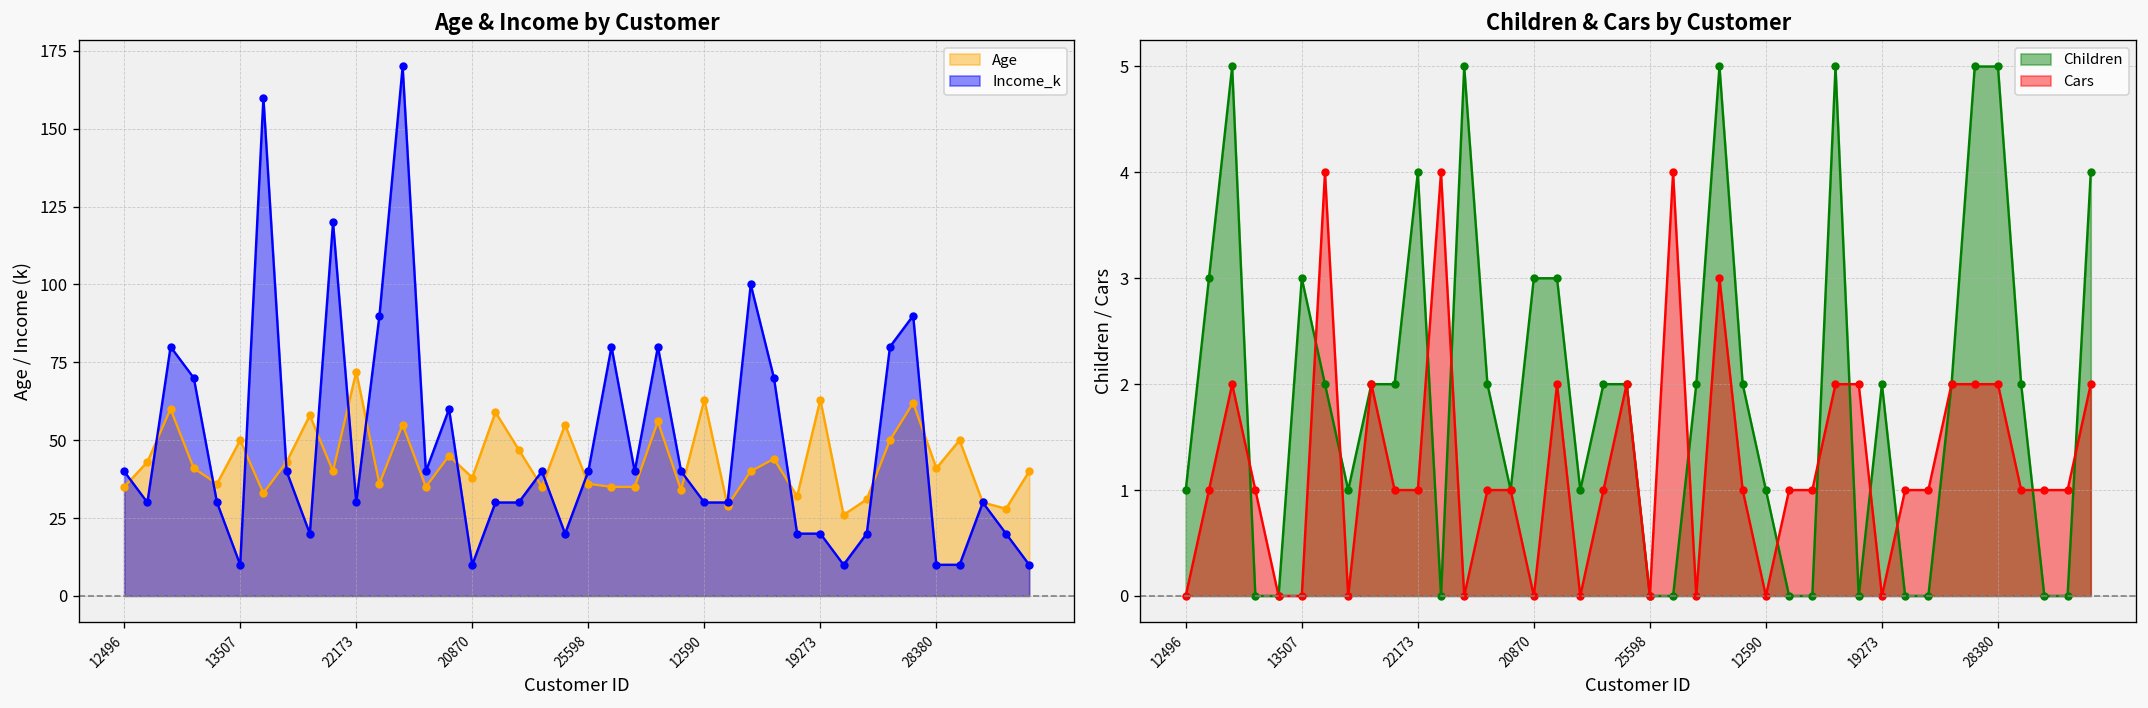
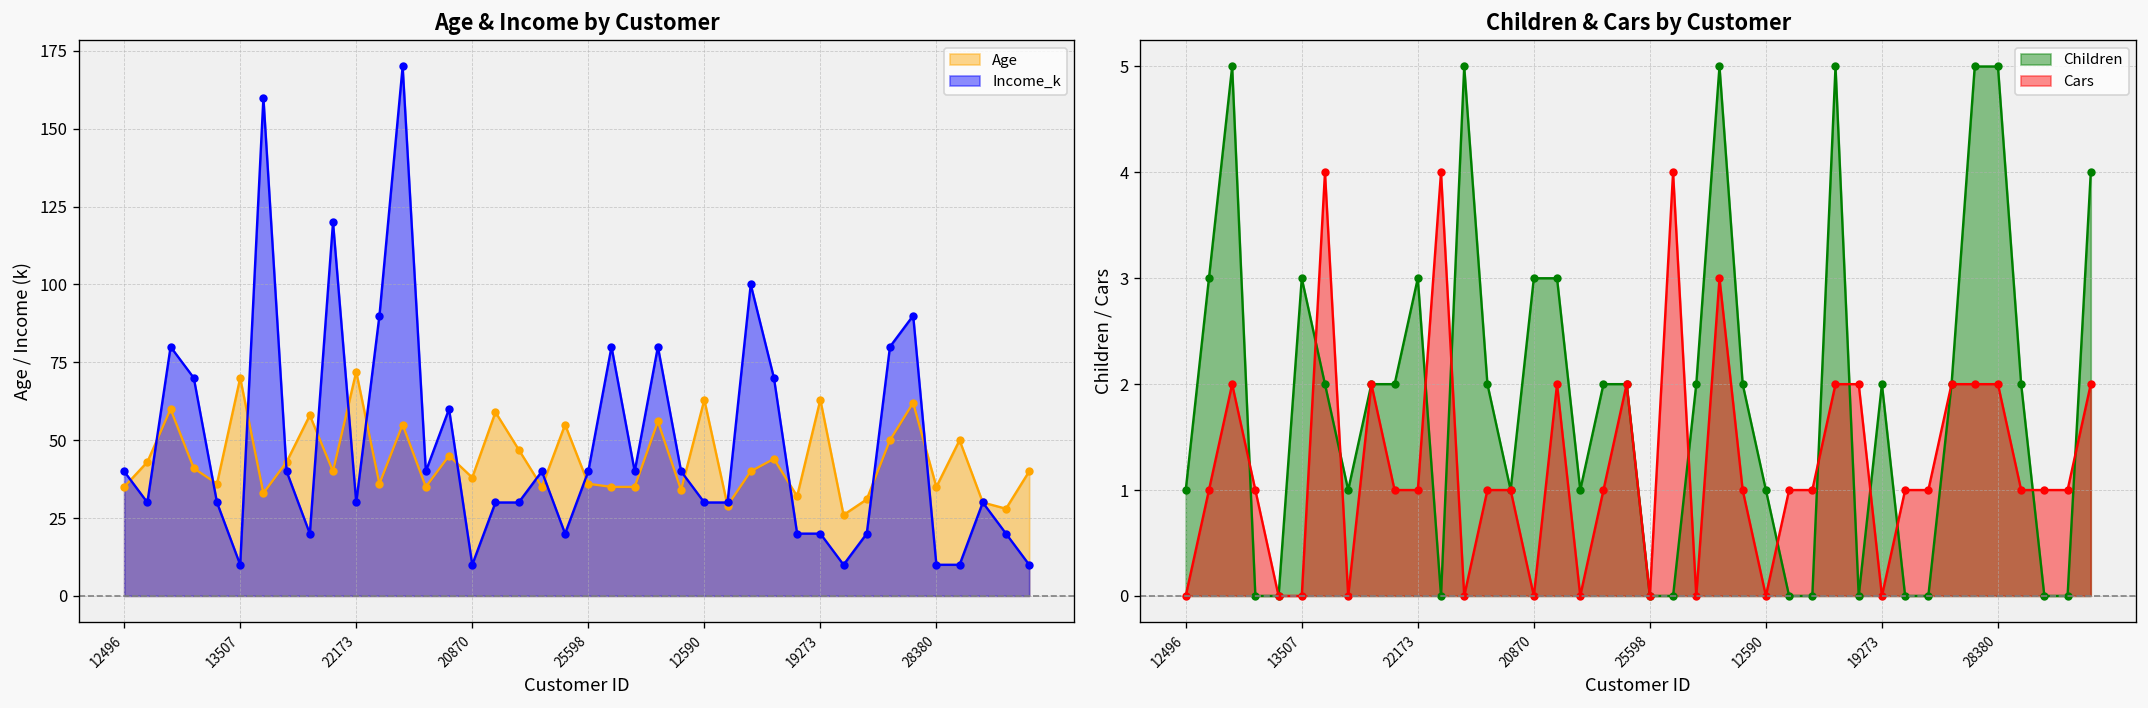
  {
    "Age & Income by Customer": {
      "Age": {
        "12496": 35,
-       "13507": 50,
+       "13507": 70,
        "22173": 72,
        "20870": 38,
        "25598": 36,
        "12590": 63,
        "19273": 63,
-       "28380": 41
+       "28380": 35
      },
      "Income_k": {
        "12496": 40,
        "13507": 10,
        "22173": 30,
        "20870": 10,
        "25598": 40,
        "12590": 30,
        "19273": 20,
        "28380": 10
      }
    },
    "Children & Cars by Customer": {
      "Children": {
        "12496": 1,
        "13507": 3,
-       "22173": 4,
+       "22173": 3,
        "20870": 3,
        "12590": 1,
        "19273": 2,
        "28380": 5
      },
      "Cars": {
        "12496": 0,
        "13507": 0,
        "22173": 1,
        "20870": 0,
        "12590": 0,
        "19273": 0,
        "28380": 2
      }
    }
  }
